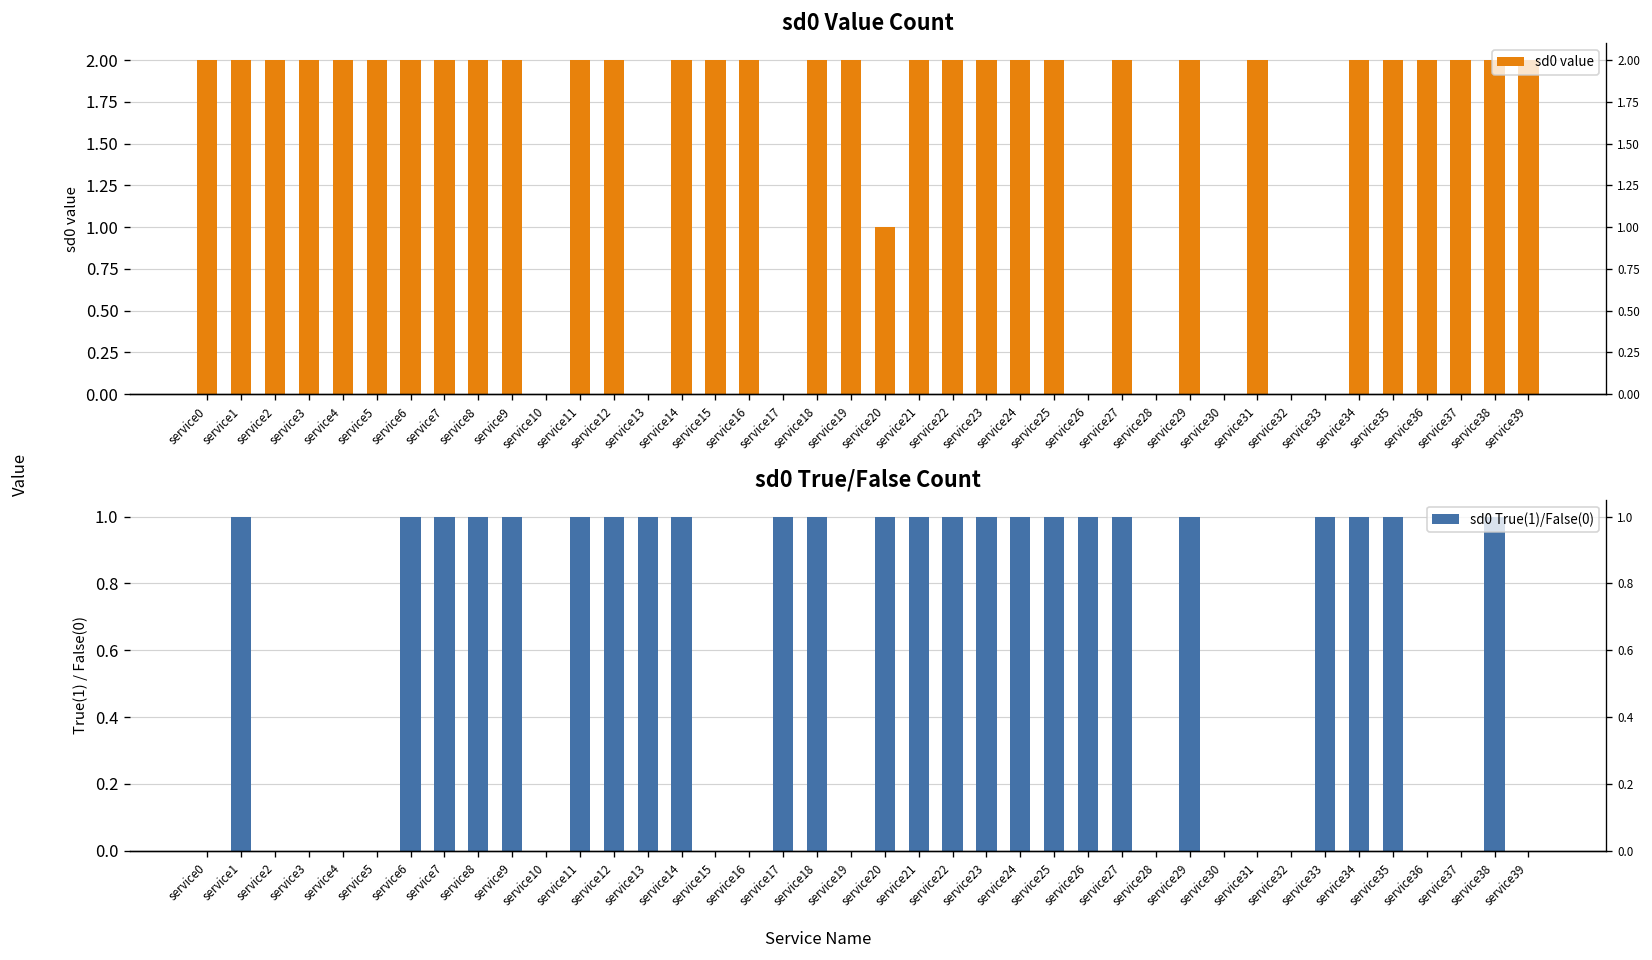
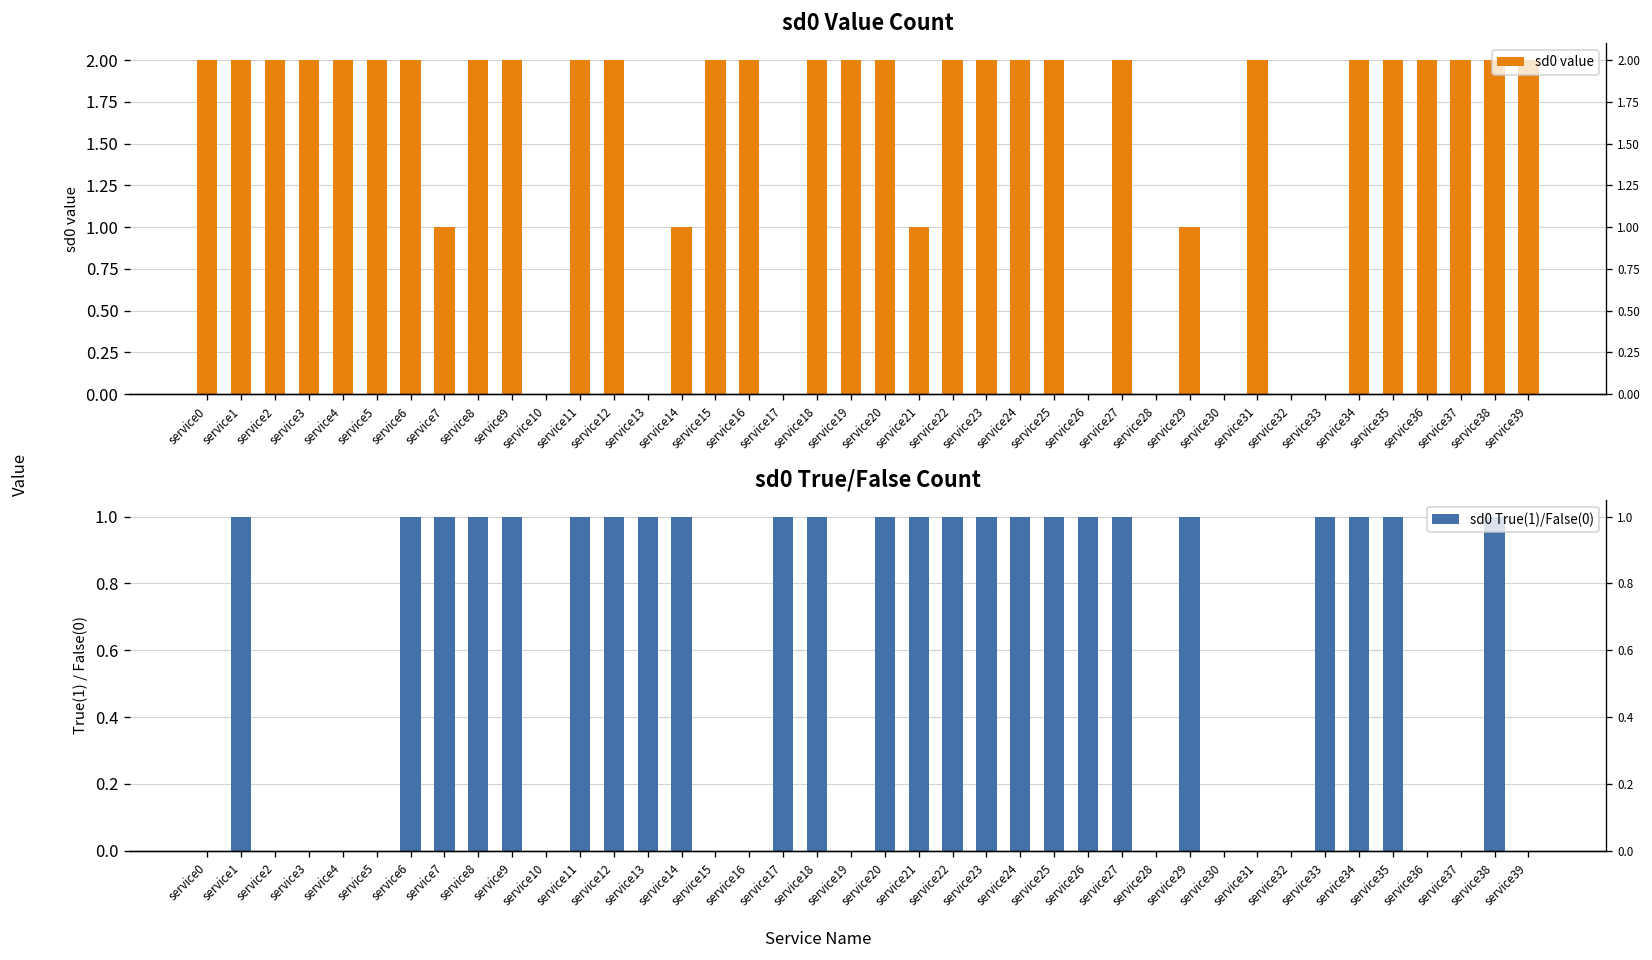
  {
    "sd0 Value Count": {
      "service0": 2,
      "service1": 2,
      "service2": 2,
      "service3": 2,
      "service4": 2,
      "service5": 2,
      "service6": 2,
-     "service7": 2,
+     "service7": 1,
      "service8": 2,
      "service9": 2,
      "service10": 0,
      "service11": 2,
      "service12": 2,
      "service13": 0,
-     "service14": 2,
+     "service14": 1,
      "service15": 2,
      "service16": 2,
      "service17": 0,
      "service18": 2,
      "service19": 2,
-     "service20": 1,
-     "service21": 2,
+     "service20": 2,
+     "service21": 1,
      "service22": 2,
      "service23": 2,
      "service24": 2,
      "service25": 2,
      "service26": 0,
      "service27": 2,
      "service28": 0,
-     "service29": 2,
+     "service29": 1,
      "service30": 0,
      "service31": 2,
      "service32": 0,
      "service33": 0,
      "service34": 2,
      "service35": 2,
      "service36": 2,
      "service37": 2
    },
    "sd0 True/False Count": {
      "service0": 0.00,
      "service1": 1.00,
      "service2": 0.00,
      "service3": 0.00,
      "service4": 0.00,
      "service5": 0.00,
      "service6": 1.00,
      "service7": 1.00,
      "service8": 1.00,
      "service9": 1.00,
      "service10": 0.00,
      "service11": 1.00,
      "service12": 1.00,
      "service13": 1.00,
      "service14": 1.00,
      "service15": 0.00,
      "service16": 0.00,
      "service17": 1.00,
      "service18": 1.00,
      "service19": 0.00,
      "service20": 1.00,
      "service21": 1.00,
      "service22": 1.00,
      "service23": 1.00,
      "service24": 1.00,
      "service25": 1.00,
      "service26": 1.00,
      "service27": 1.00,
      "service28": 0.00,
      "service29": 1.00,
      "service30": 0.00,
      "service31": 0.00,
      "service32": 0.00,
      "service33": 1.00,
      "service34": 1.00,
      "service35": 1.00,
      "service36": 0.00,
      "service37": 0.00,
      "service39": 0.00
    }
  }
